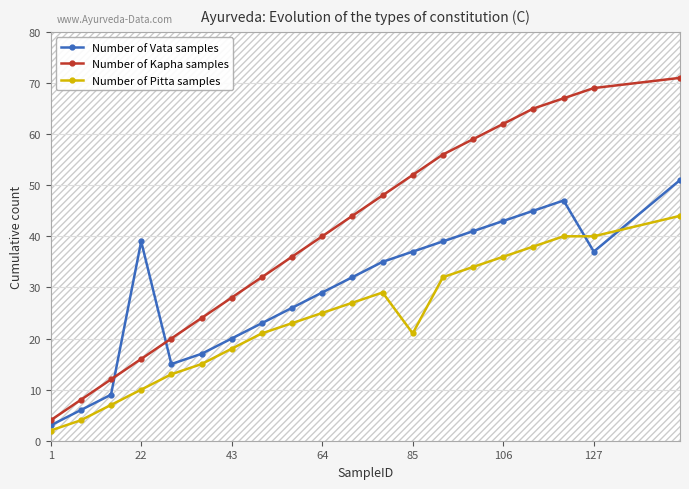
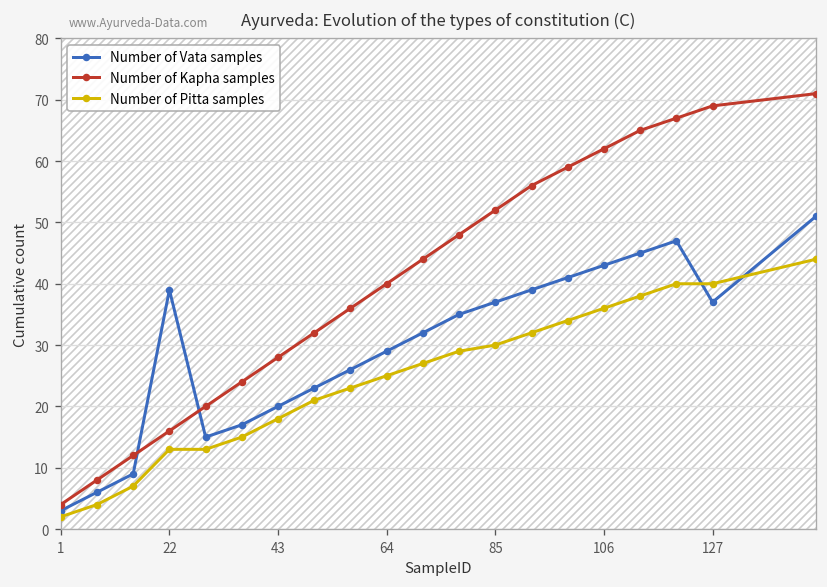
  {
    "Number of Vata samples": {
      "1": 3,
      "22": 39,
      "43": 20,
      "64": 29,
      "85": 37,
      "106": 43,
      "127": 37
    },
    "Number of Kapha samples": {
      "1": 4,
      "22": 16,
      "43": 28,
      "64": 40,
      "85": 52,
      "106": 62,
      "127": 69
    },
    "Number of Pitta samples": {
      "1": 2,
-     "22": 10,
+     "22": 13,
      "43": 18,
      "64": 25,
-     "85": 21,
+     "85": 30,
      "106": 36,
      "127": 40
    }
  }
